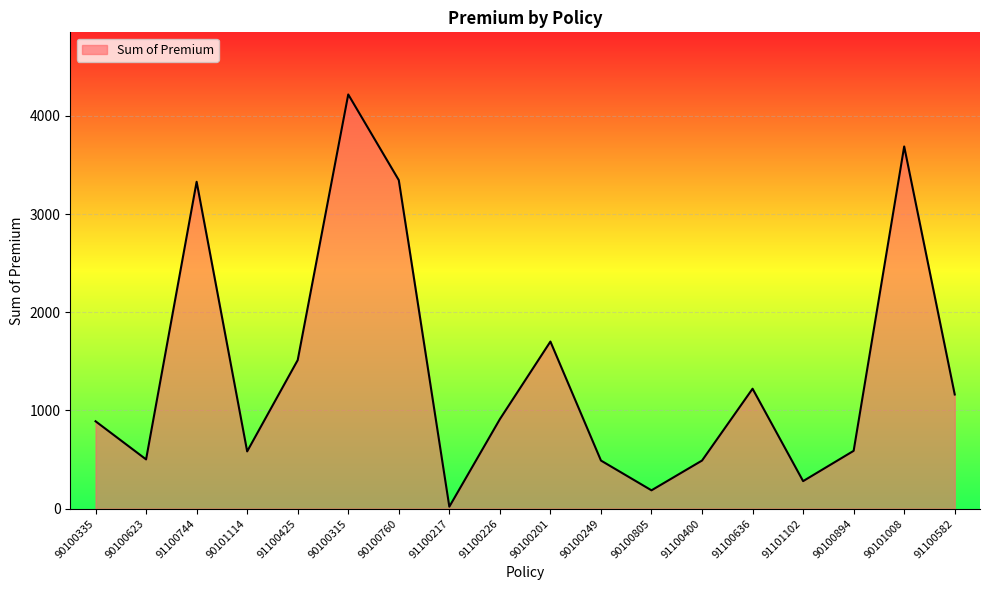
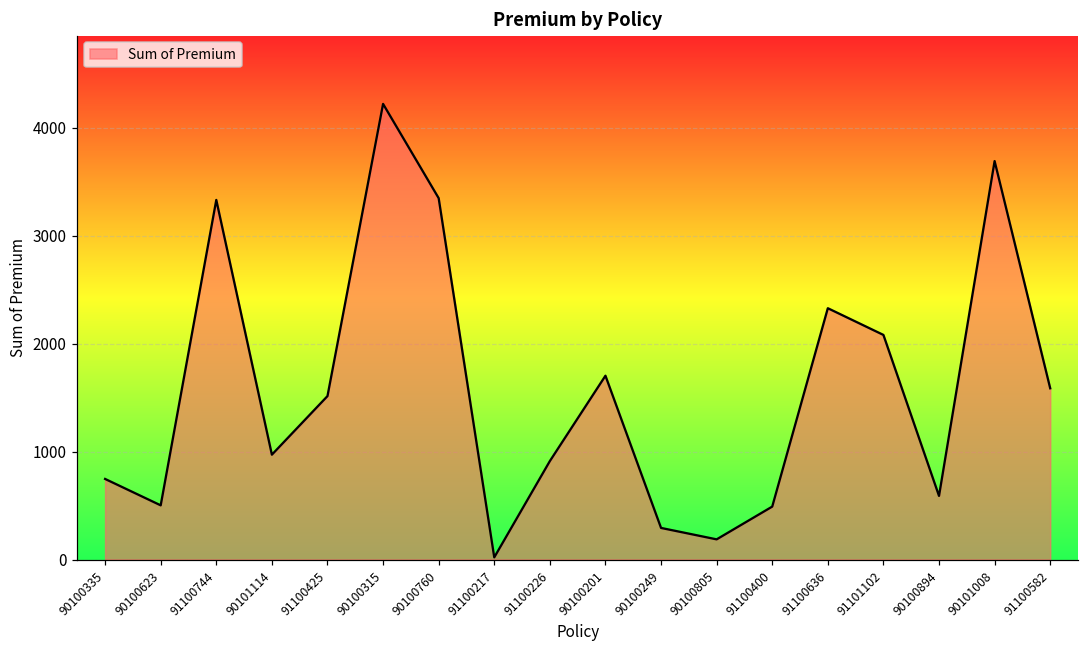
  {
-   "90100335": 900,
+   "90100335": 700,
    "90100623": 500,
    "91100744": 3300,
-   "90101114": 600,
+   "90101114": 1000,
    "91100425": 1500,
    "90100315": 4200,
    "90100760": 3300,
    "91100217": 0,
    "91100226": 900,
    "90100201": 1700,
-   "90100249": 500,
+   "90100249": 300,
    "90100805": 200,
    "91100400": 500,
-   "91100636": 1200,
-   "91101102": 300,
+   "91100636": 2300,
+   "91101102": 2100,
    "90100894": 600,
    "90101008": 3700,
-   "91100582": 1200
+   "91100582": 1600
  }
